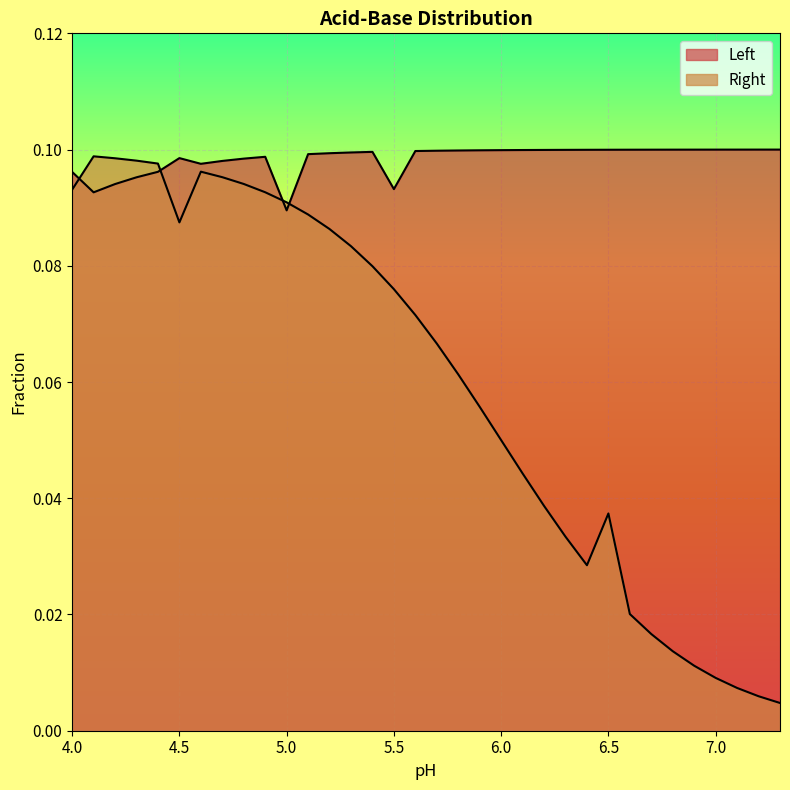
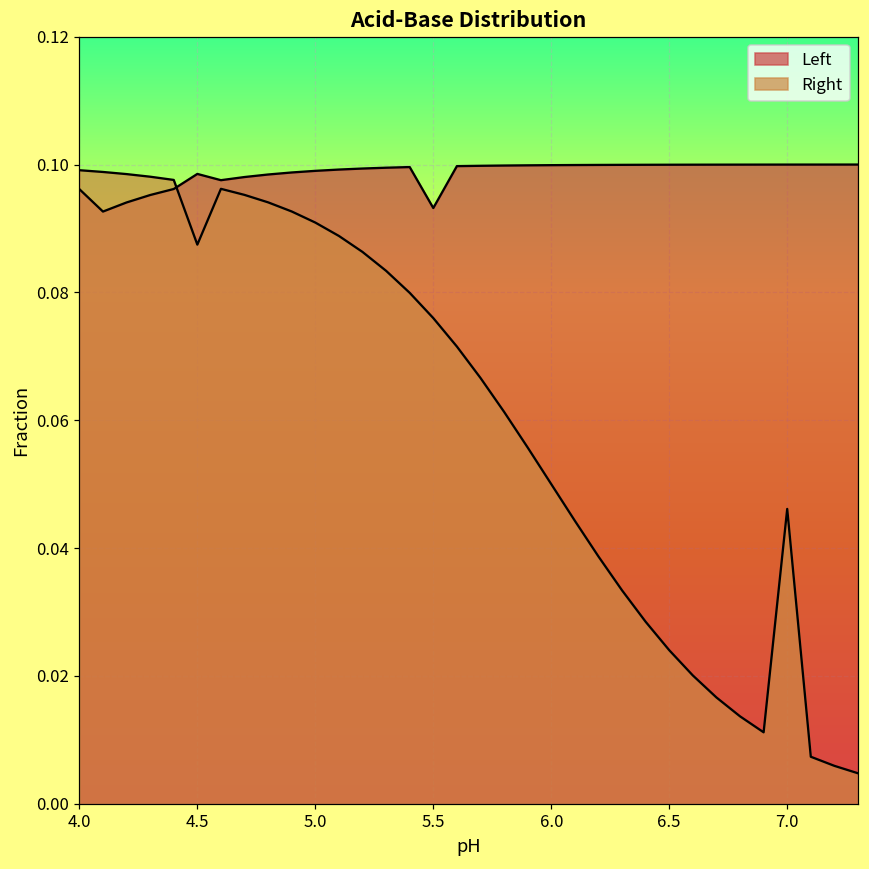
  {
    "Left": {
      "4.0": 0.096,
      "4.5": 0.099,
-     "5.0": 0.090,
+     "5.0": 0.099,
      "5.5": 0.093,
      "6.0": 0.100,
      "6.5": 0.100,
      "7.0": 0.100
    },
    "Right": {
-     "4.0": 0.093,
+     "4.0": 0.099,
      "4.5": 0.087,
      "5.0": 0.091,
      "5.5": 0.076,
      "6.0": 0.050,
-     "6.5": 0.037,
-     "7.0": 0.009
+     "6.5": 0.024,
+     "7.0": 0.046
    }
  }
